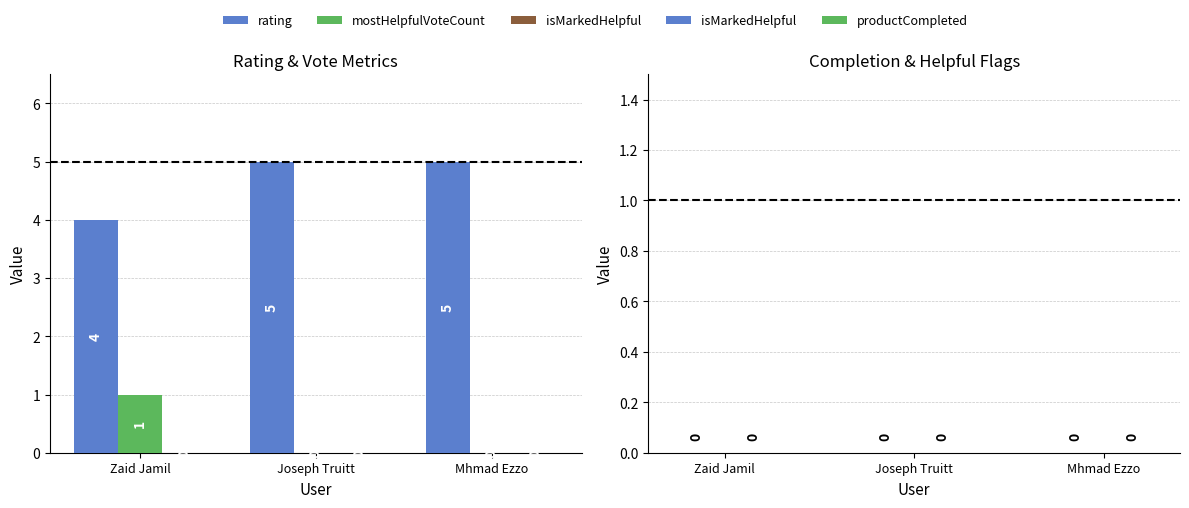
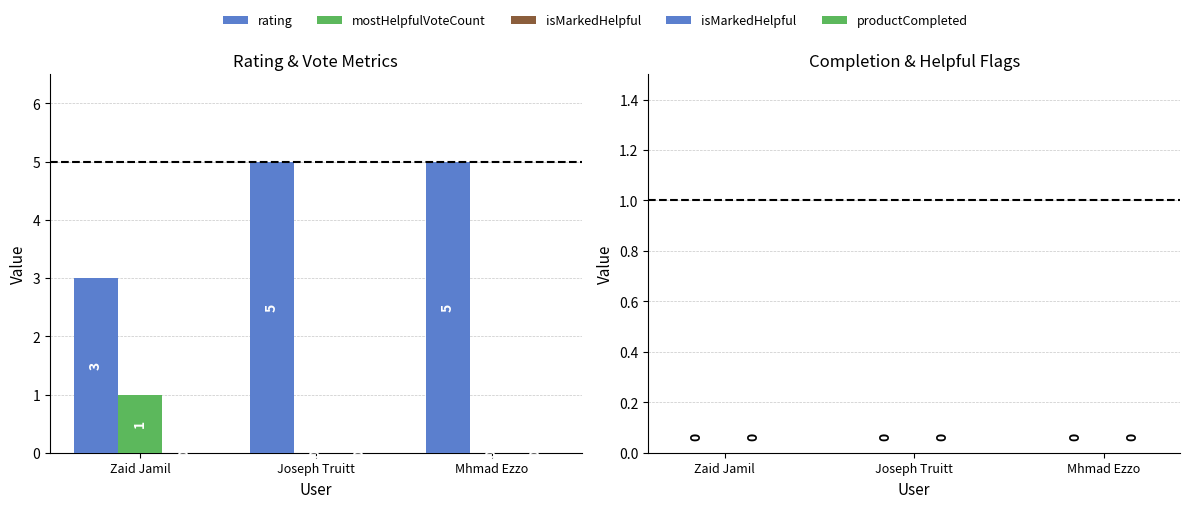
  {
    "Rating & Vote Metrics": {
      "rating": {
-       "Zaid Jamil": 4,
+       "Zaid Jamil": 3,
        "Joseph Truitt": 5,
        "Mhmad Ezzo": 5
      },
      "mostHelpfulVoteCount": {
        "Zaid Jamil": 1
      }
    },
    "Completion & Helpful Flags": {
      "isMarkedHelpful": {
        "Zaid Jamil": 0,
        "Joseph Truitt": 0,
        "Mhmad Ezzo": 0
      },
      "productCompleted": {
        "Zaid Jamil": 0,
        "Joseph Truitt": 0,
        "Mhmad Ezzo": 0
      }
    }
  }
